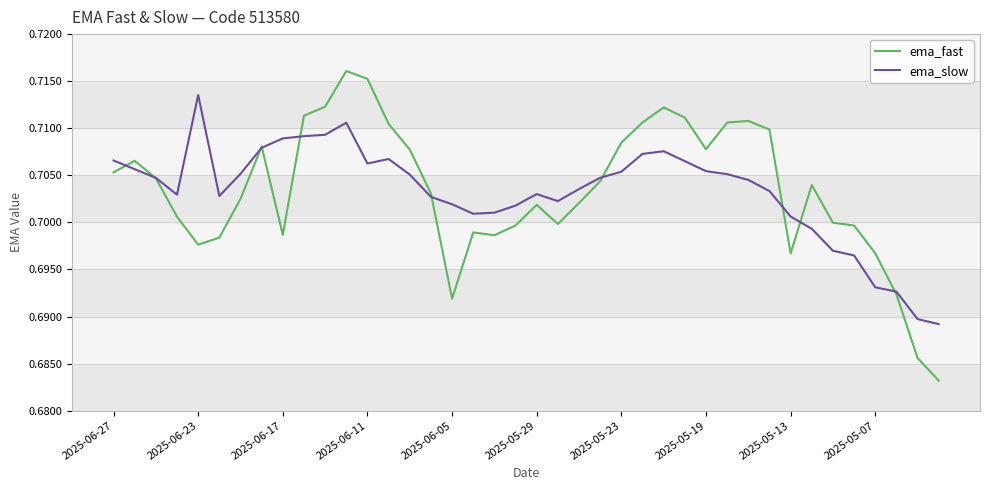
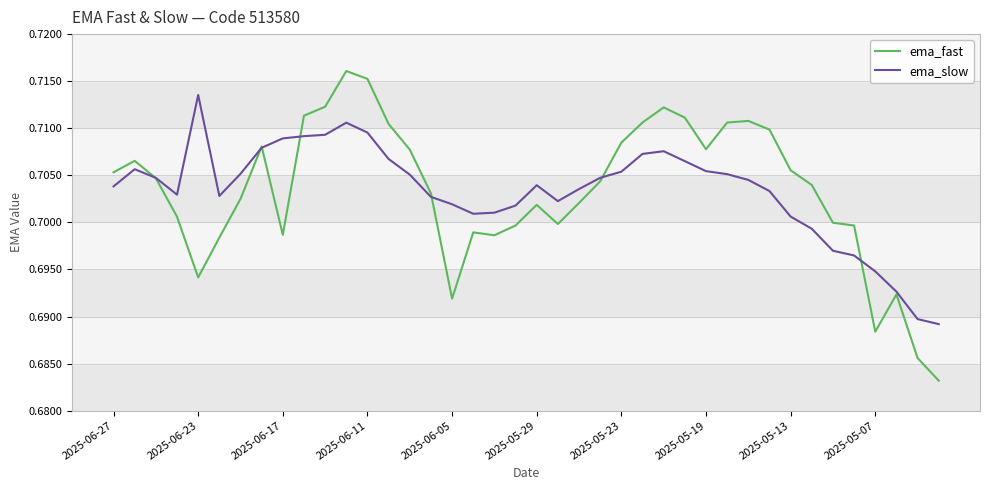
  {
    "ema_fast": {
      "2025-06-27": 0.705,
-     "2025-06-23": 0.698,
+     "2025-06-23": 0.694,
      "2025-06-17": 0.699,
      "2025-06-11": 0.715,
      "2025-06-05": 0.692,
      "2025-05-29": 0.702,
      "2025-05-23": 0.708,
      "2025-05-19": 0.708,
-     "2025-05-13": 0.697,
-     "2025-05-07": 0.697
+     "2025-05-13": 0.706,
+     "2025-05-07": 0.688
    },
    "ema_slow": {
-     "2025-06-27": 0.707,
+     "2025-06-27": 0.704,
      "2025-06-23": 0.714,
      "2025-06-17": 0.709,
-     "2025-06-11": 0.706,
+     "2025-06-11": 0.710,
      "2025-06-05": 0.702,
-     "2025-05-29": 0.703,
+     "2025-05-29": 0.704,
      "2025-05-23": 0.705,
      "2025-05-19": 0.705,
      "2025-05-13": 0.701,
-     "2025-05-07": 0.693
+     "2025-05-07": 0.695
    }
  }
